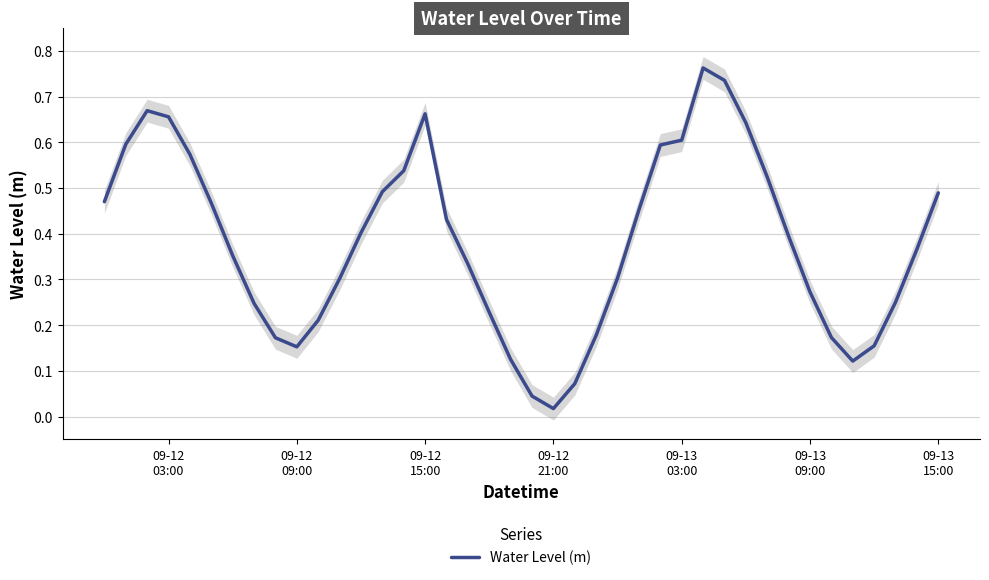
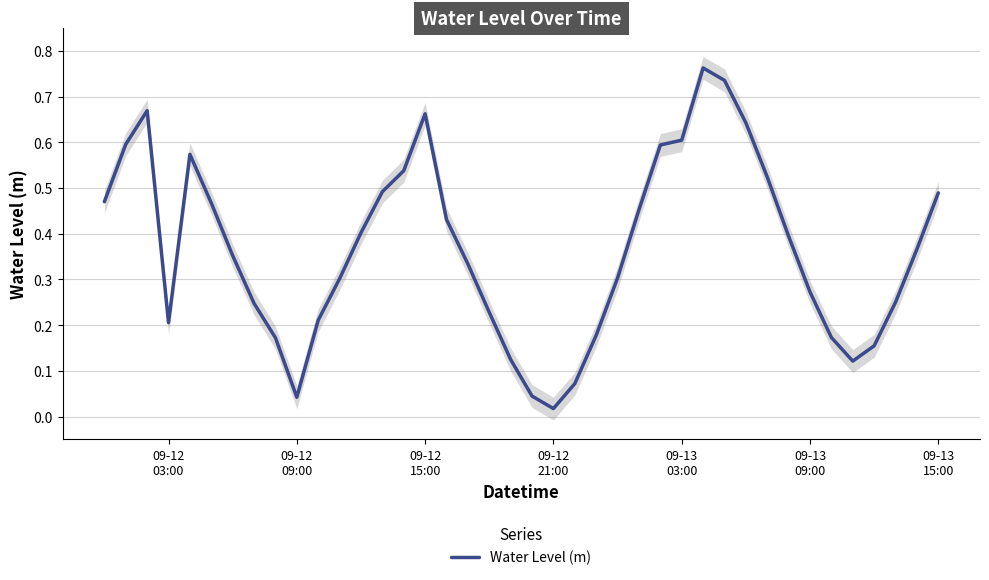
  {
    "Water Level (m)": {
-     "09-12 03:00": 0.66,
-     "09-12 09:00": 0.15,
+     "09-12 03:00": 0.21,
+     "09-12 09:00": 0.04,
      "09-12 15:00": 0.66,
      "09-12 21:00": 0.02,
      "09-13 03:00": 0.60,
      "09-13 09:00": 0.27,
      "09-13 15:00": 0.49
    }
  }
